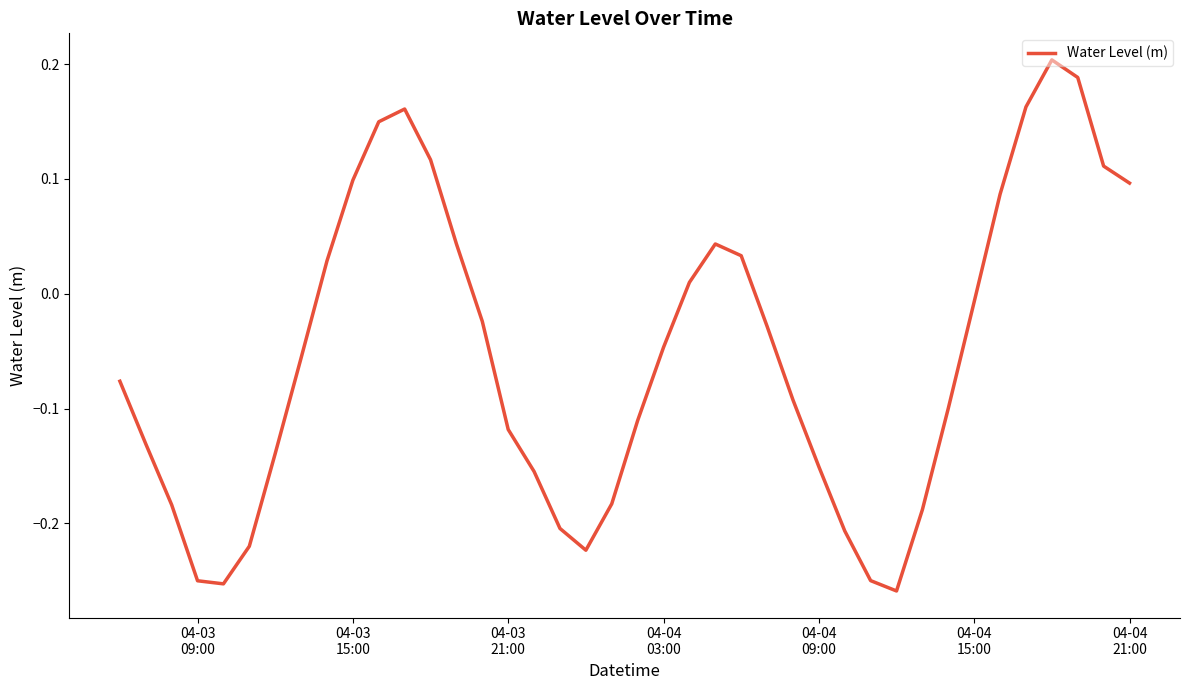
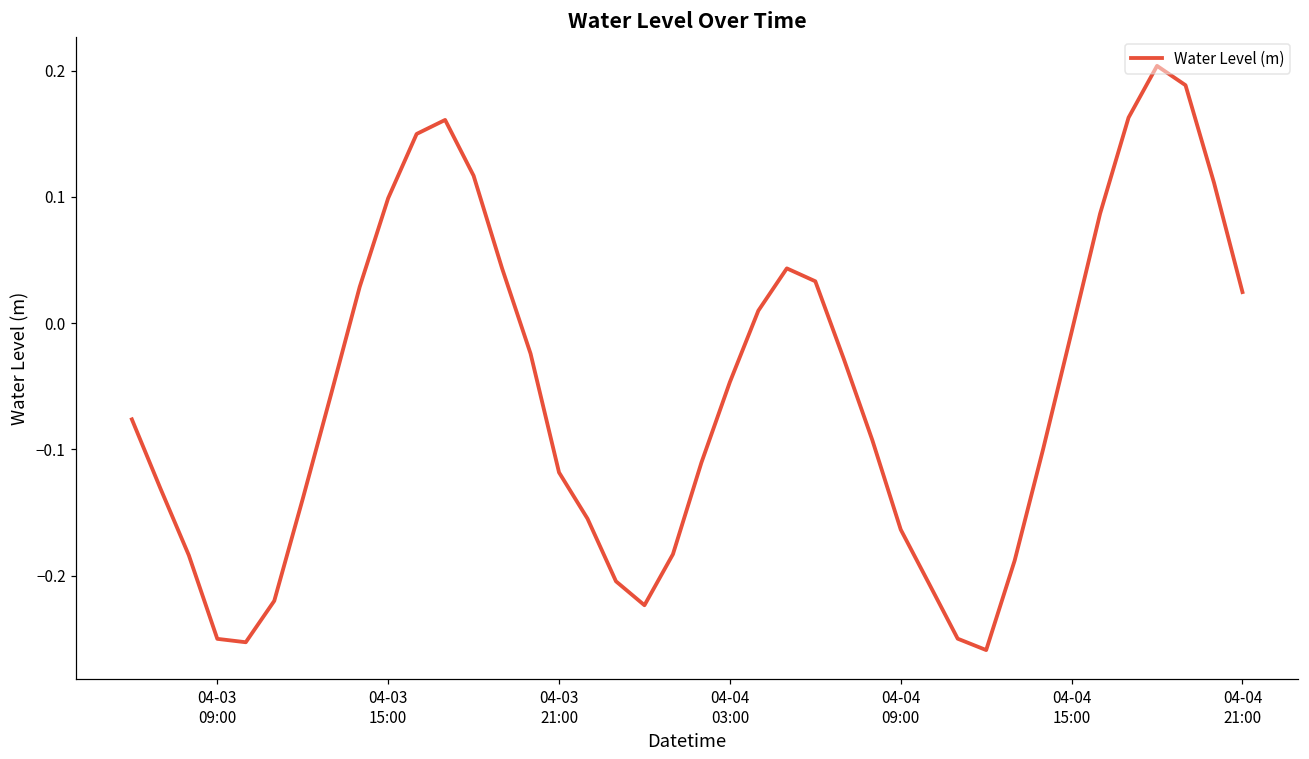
  {
    "04-03 09:00": -0.250,
    "04-03 15:00": 0.099,
    "04-03 21:00": -0.118,
    "04-04 03:00": -0.047,
-   "04-04 09:00": -0.151,
+   "04-04 09:00": -0.163,
    "04-04 15:00": -0.007,
-   "04-04 21:00": 0.096
+   "04-04 21:00": 0.025
  }
